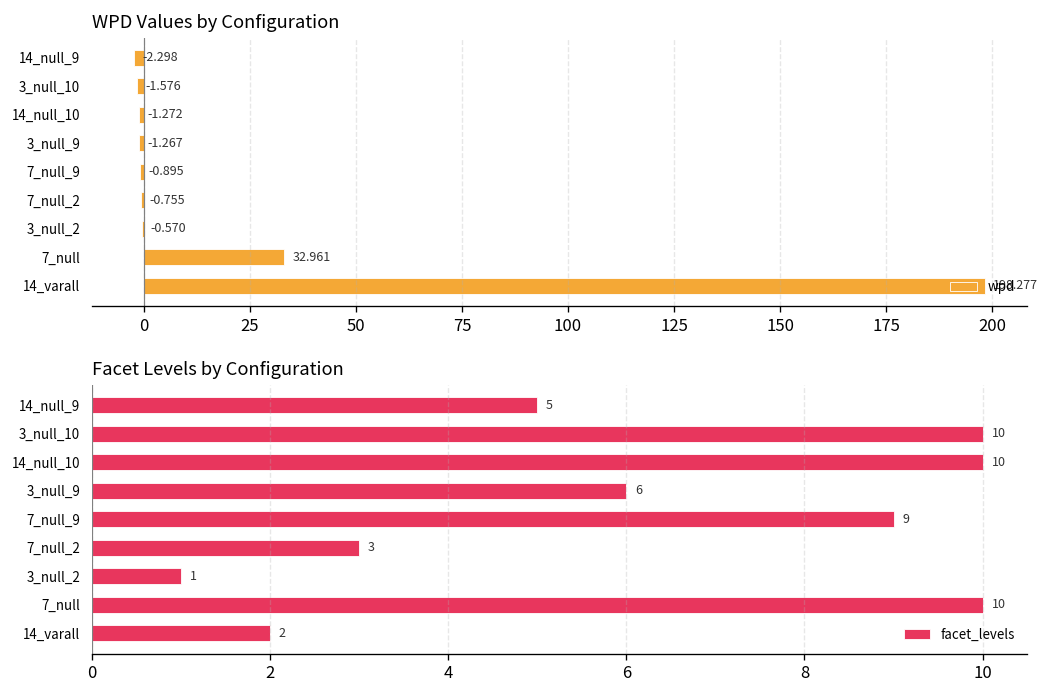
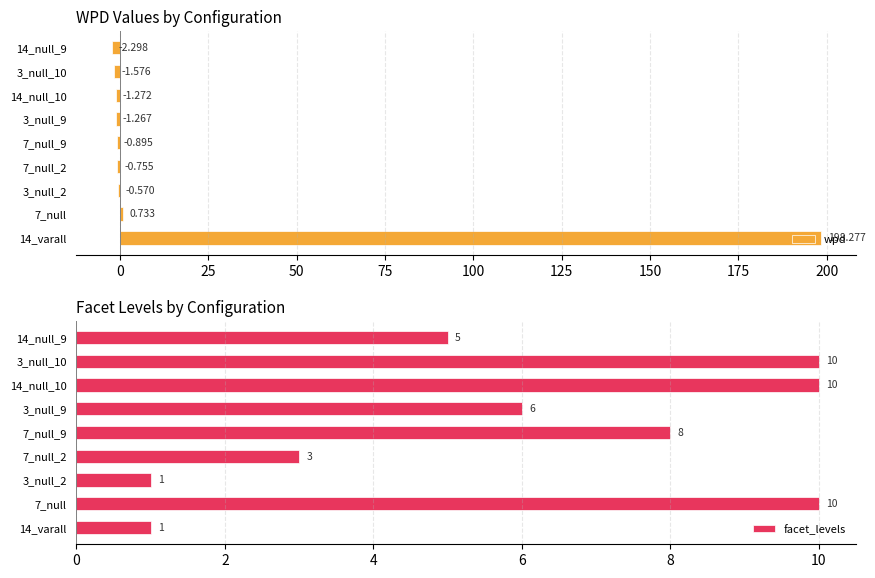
  {
    "WPD Values by Configuration": {
      "14_null_9": -2.298,
      "3_null_10": -1.576,
      "14_null_10": -1.272,
      "3_null_9": -1.267,
      "7_null_9": -0.895,
      "7_null_2": -0.755,
      "3_null_2": -0.570,
-     "7_null": 32.961,
+     "7_null": 0.733,
      "14_varall": 198.277
    },
    "Facet Levels by Configuration": {
      "14_null_9": 5,
      "3_null_10": 10,
      "14_null_10": 10,
      "3_null_9": 6,
-     "7_null_9": 9,
+     "7_null_9": 8,
      "7_null_2": 3,
      "3_null_2": 1,
      "7_null": 10,
-     "14_varall": 2
+     "14_varall": 1
    }
  }
